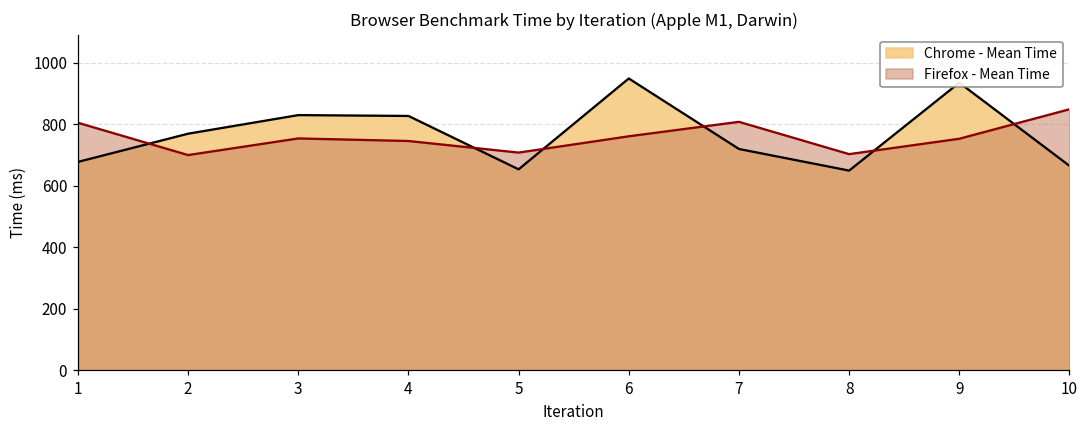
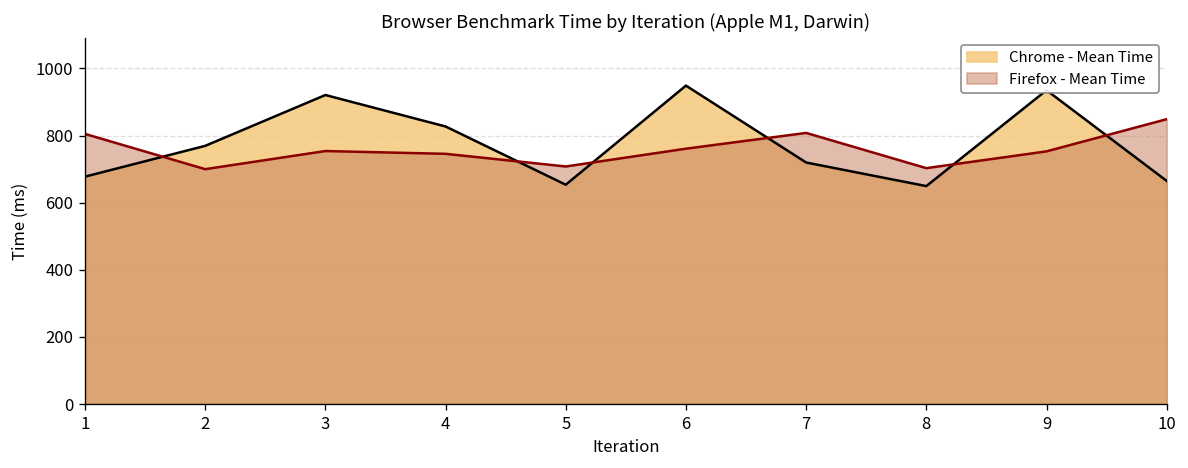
  {
    "Chrome - Mean Time": {
      "1": 680,
      "2": 770,
-     "3": 830,
+     "3": 920,
      "4": 830,
      "5": 650,
      "6": 950,
      "7": 720,
      "8": 650,
      "10": 670
    },
    "Firefox - Mean Time": {
      "1": 810,
      "2": 700,
      "3": 750,
      "4": 750,
      "5": 710,
      "6": 760,
      "7": 810,
      "8": 700,
      "9": 750,
      "10": 850
    }
  }
